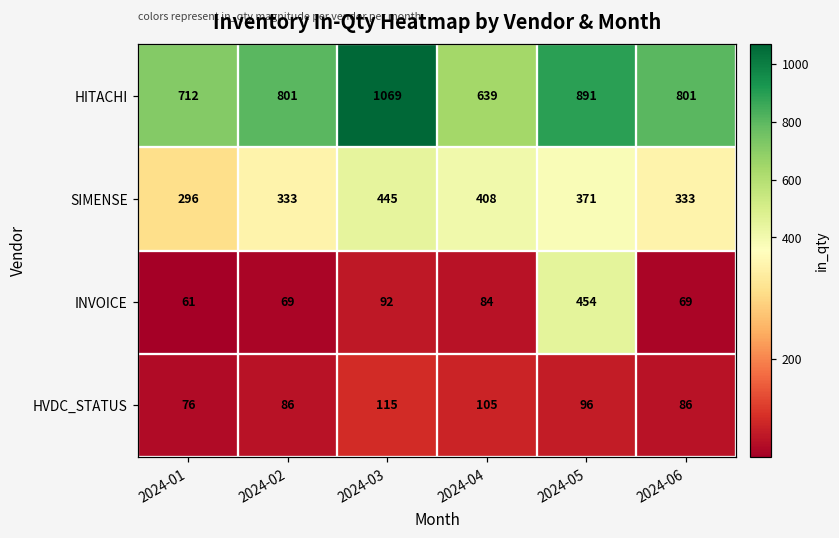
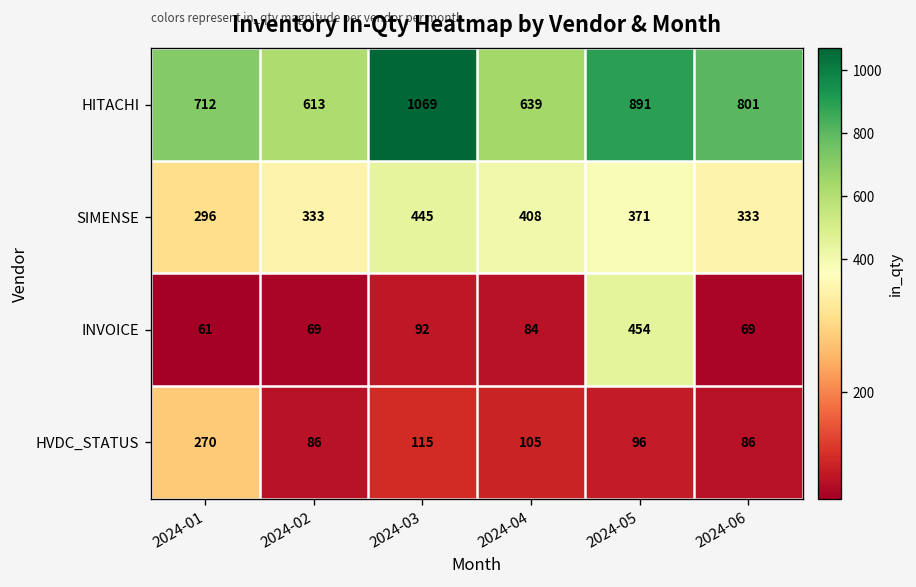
  {
    "HITACHI": {
      "2024-01": 712,
-     "2024-02": 801,
+     "2024-02": 613,
      "2024-03": 1069,
      "2024-04": 639,
      "2024-05": 891,
      "2024-06": 801
    },
    "SIMENSE": {
      "2024-01": 296,
      "2024-02": 333,
      "2024-03": 445,
      "2024-04": 408,
      "2024-05": 371,
      "2024-06": 333
    },
    "INVOICE": {
      "2024-01": 61,
      "2024-02": 69,
      "2024-03": 92,
      "2024-04": 84,
      "2024-05": 454,
      "2024-06": 69
    },
    "HVDC_STATUS": {
-     "2024-01": 76,
+     "2024-01": 270,
      "2024-02": 86,
      "2024-03": 115,
      "2024-04": 105,
      "2024-05": 96,
      "2024-06": 86
    }
  }
